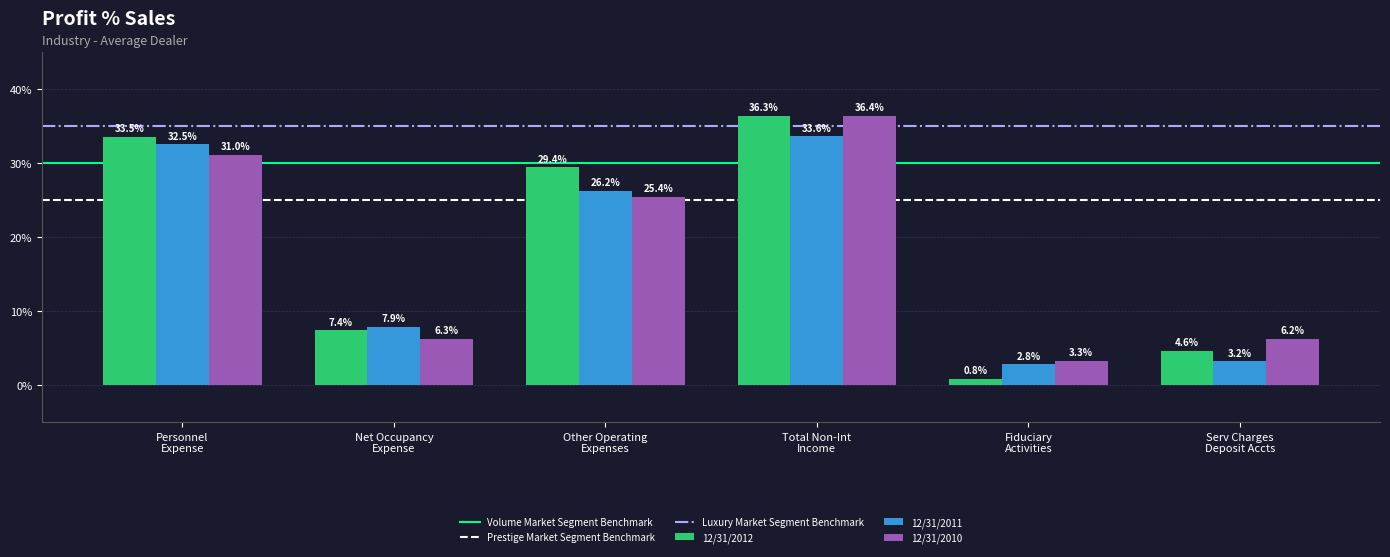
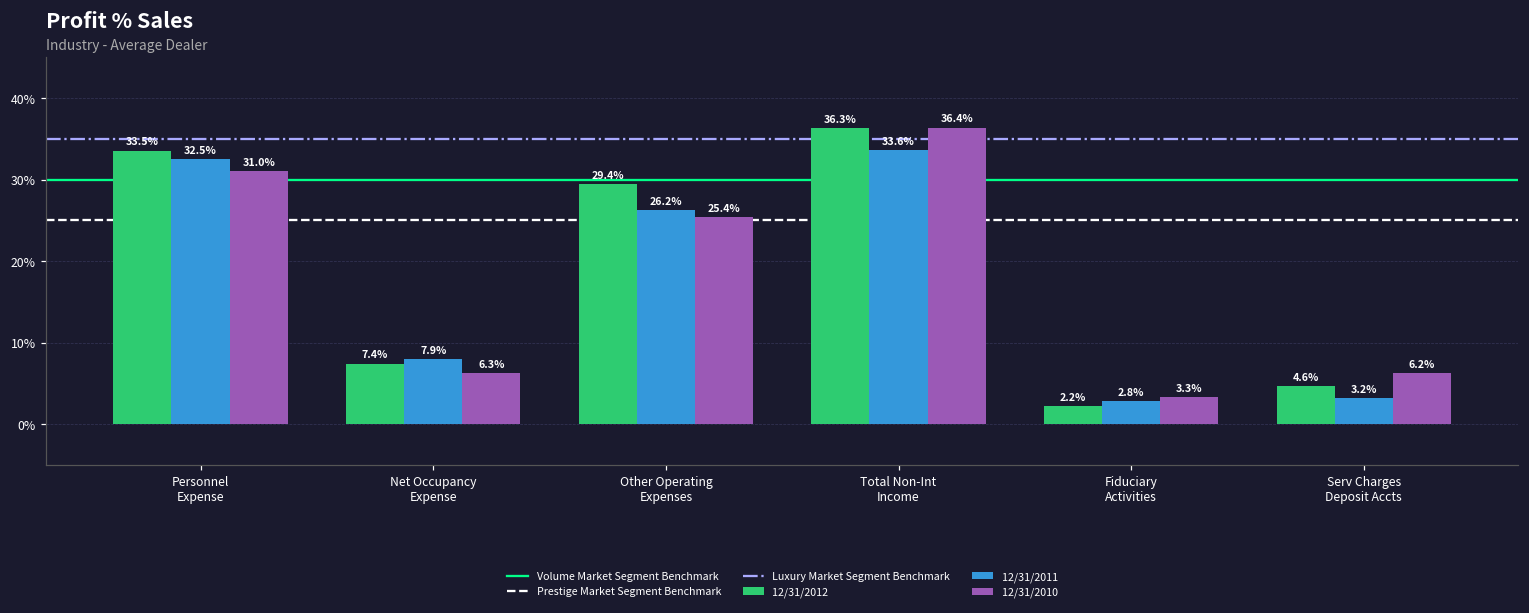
  {
    "12/31/2012": {
      "Personnel Expense": "33.5%",
      "Net Occupancy Expense": "7.4%",
      "Other Operating Expenses": "29.4%",
      "Total Non-Int Income": "36.3%",
-     "Fiduciary Activities": "0.8%",
+     "Fiduciary Activities": "2.2%",
      "Serv Charges Deposit Accts": "4.6%"
    },
    "12/31/2011": {
      "Personnel Expense": "32.5%",
      "Net Occupancy Expense": "7.9%",
      "Other Operating Expenses": "26.2%",
      "Total Non-Int Income": "33.6%",
      "Fiduciary Activities": "2.8%",
      "Serv Charges Deposit Accts": "3.2%"
    },
    "12/31/2010": {
      "Personnel Expense": "31.0%",
      "Net Occupancy Expense": "6.3%",
      "Other Operating Expenses": "25.4%",
      "Total Non-Int Income": "36.4%",
      "Fiduciary Activities": "3.3%",
      "Serv Charges Deposit Accts": "6.2%"
    }
  }
